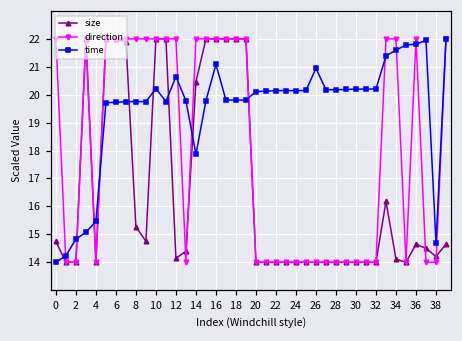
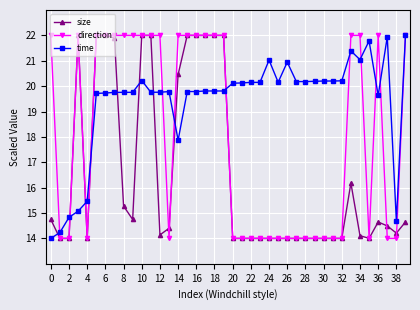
  {
    "size": {
      "0": 14.7,
      "8": 15.3,
      "12": 14.1,
      "14": 20.5,
      "34": 14.1,
      "36": 14.6,
      "38": 14.2
    },
    "direction": {
      "8": 22.0,
      "12": 22.0,
      "14": 22.0,
      "34": 22.0,
      "36": 22.0,
      "38": 14.0
    },
    "time": {
      "0": 14.0,
      "2": 14.8,
      "4": 15.5,
      "6": 19.7,
      "8": 19.8,
      "10": 20.2,
-     "12": 20.7,
+     "12": 19.8,
      "14": 17.9,
-     "16": 21.1,
+     "16": 19.8,
      "18": 19.8,
      "20": 20.1,
      "22": 20.1,
-     "24": 20.1,
+     "24": 21.0,
      "26": 20.9,
      "28": 20.2,
      "30": 20.2,
      "32": 20.2,
-     "34": 21.6,
-     "36": 21.8,
+     "34": 21.0,
+     "36": 19.6,
      "38": 14.7
    }
  }
